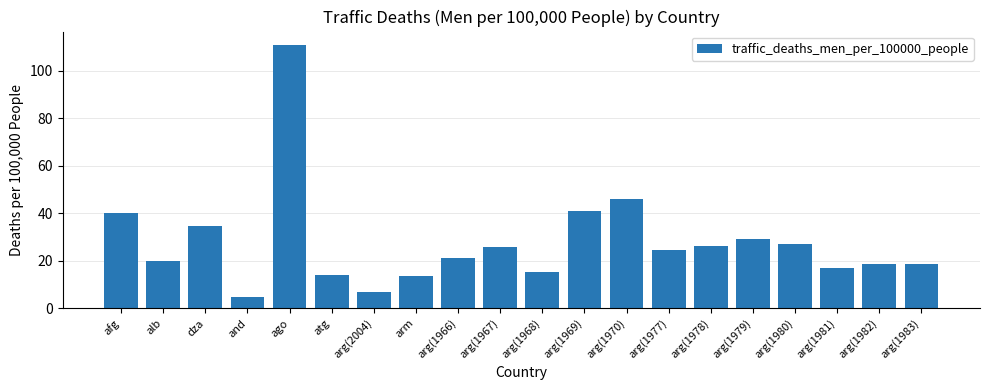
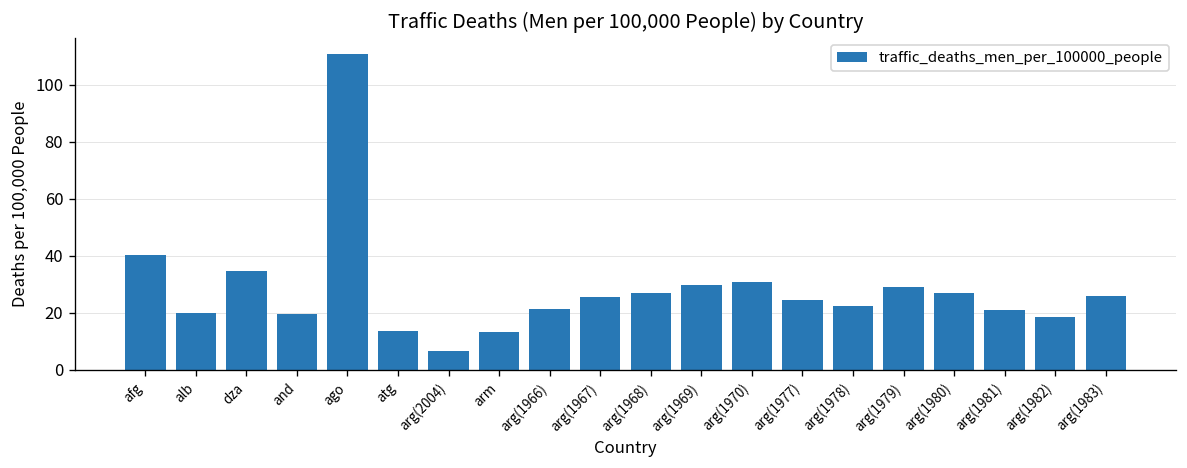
  {
    "afg": 40,
    "alb": 20,
    "dza": 35,
-   "and": 5,
+   "and": 19,
    "ago": 111,
    "atg": 14,
    "arg(2004)": 7,
    "arm": 13,
    "arg(1966)": 21,
    "arg(1967)": 26,
-   "arg(1968)": 15,
-   "arg(1969)": 41,
-   "arg(1970)": 46,
+   "arg(1968)": 27,
+   "arg(1969)": 30,
+   "arg(1970)": 31,
    "arg(1977)": 24,
-   "arg(1978)": 26,
+   "arg(1978)": 22,
    "arg(1979)": 29,
    "arg(1980)": 27,
-   "arg(1981)": 17,
+   "arg(1981)": 21,
    "arg(1982)": 19,
-   "arg(1983)": 19
+   "arg(1983)": 26
  }
